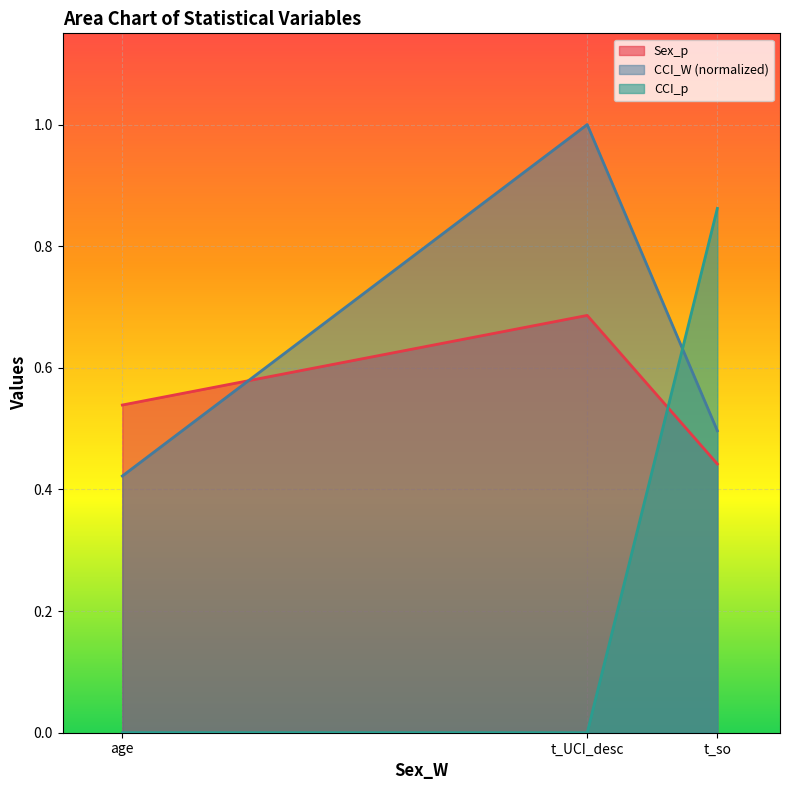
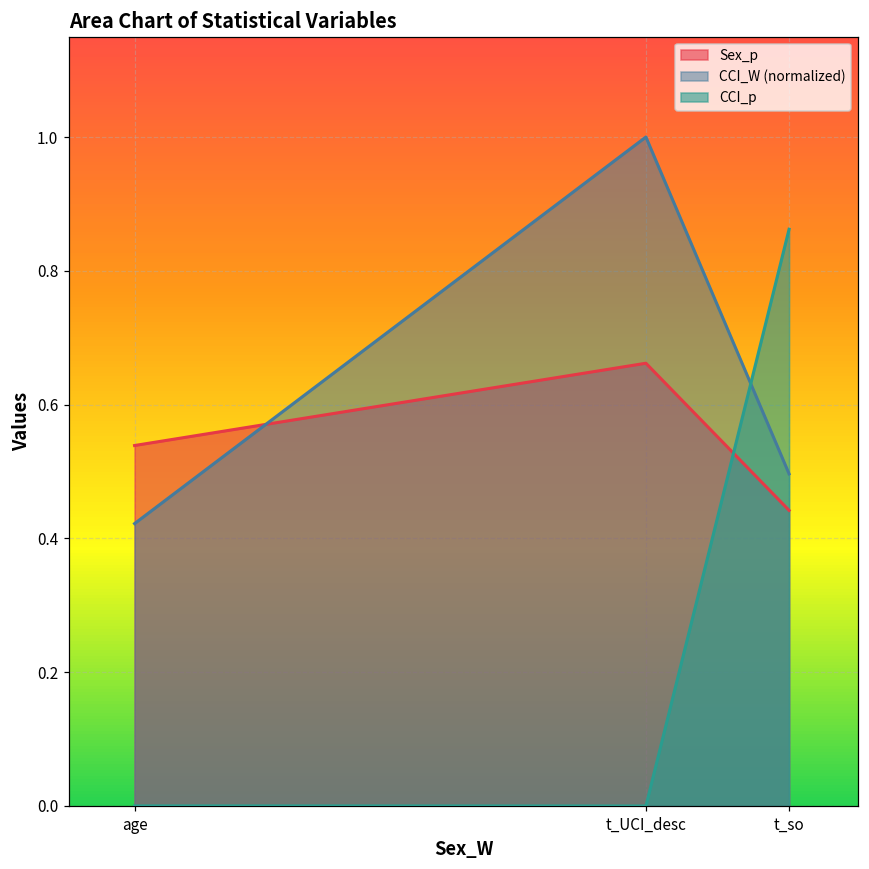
  {
    "Sex_p": {
      "age": 0.54,
-     "t_UCI_desc": 0.69,
+     "t_UCI_desc": 0.66,
      "t_so": 0.44
    }
  }
